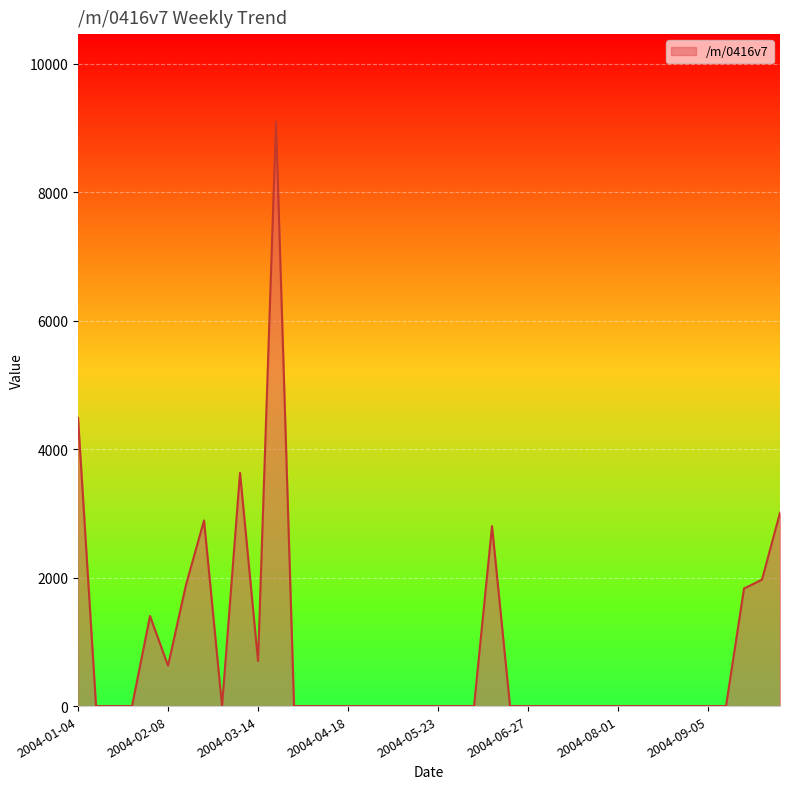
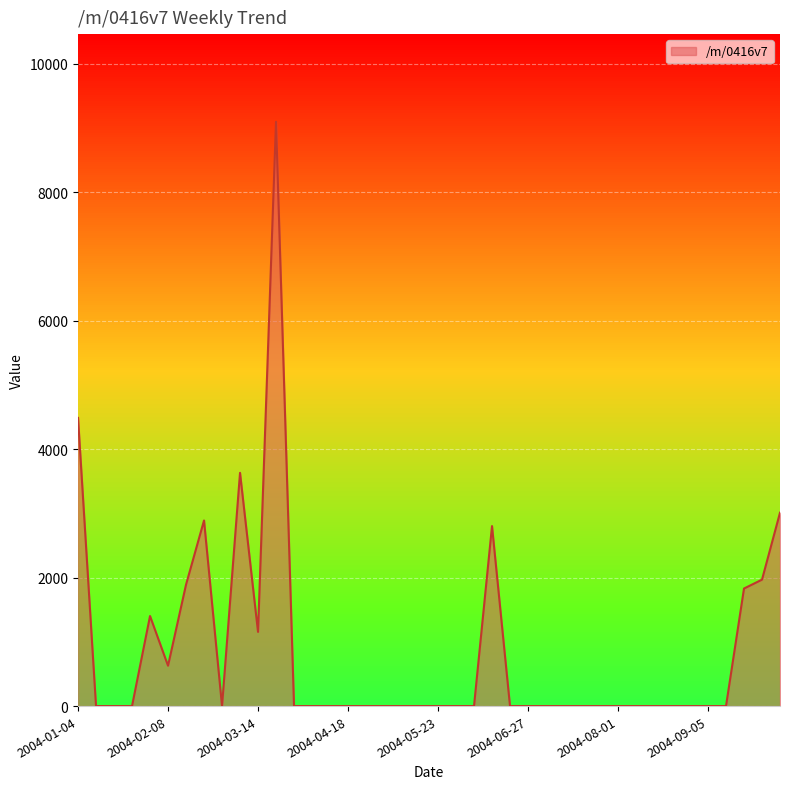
  {
    "2004-01-04": 4500,
    "2004-02-08": 600,
-   "2004-03-14": 700,
+   "2004-03-14": 1200,
    "2004-04-18": 0,
    "2004-05-23": 0,
    "2004-06-27": 0,
    "2004-08-01": 0,
    "2004-09-05": 0
  }
